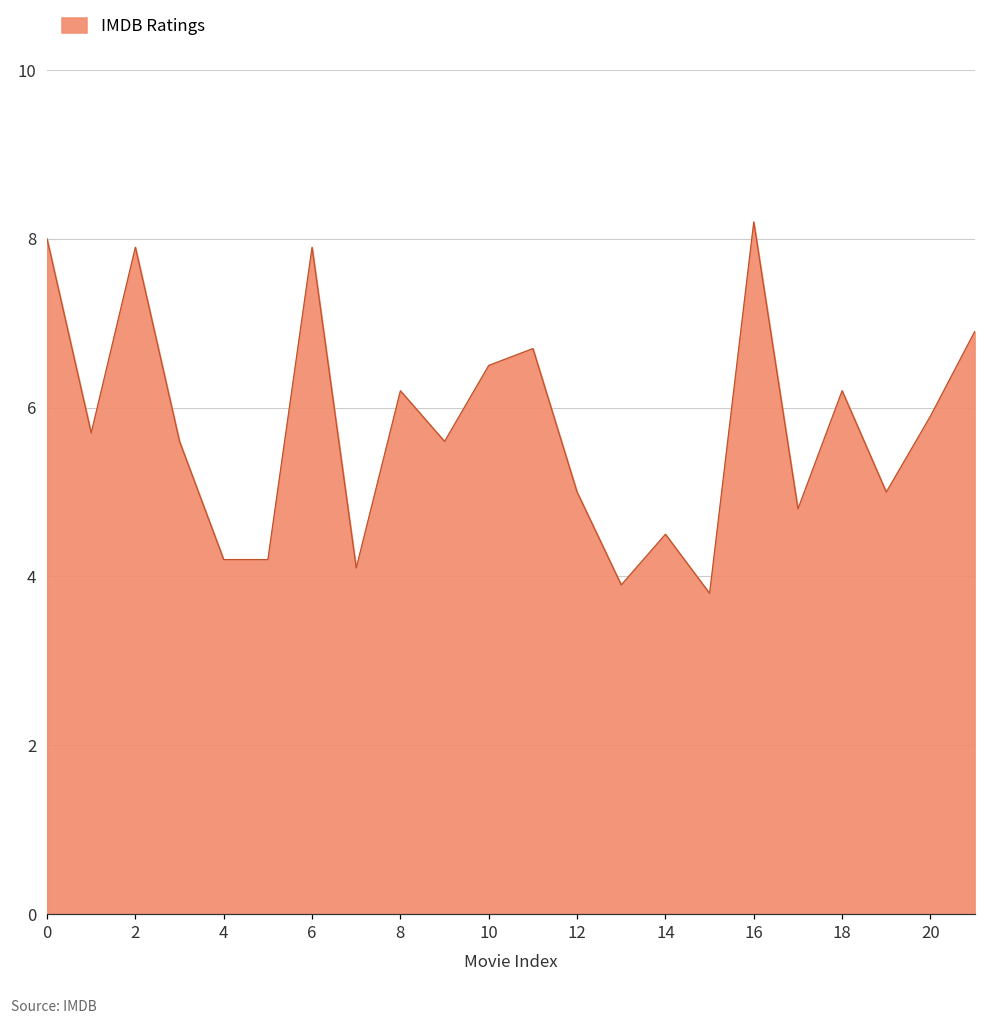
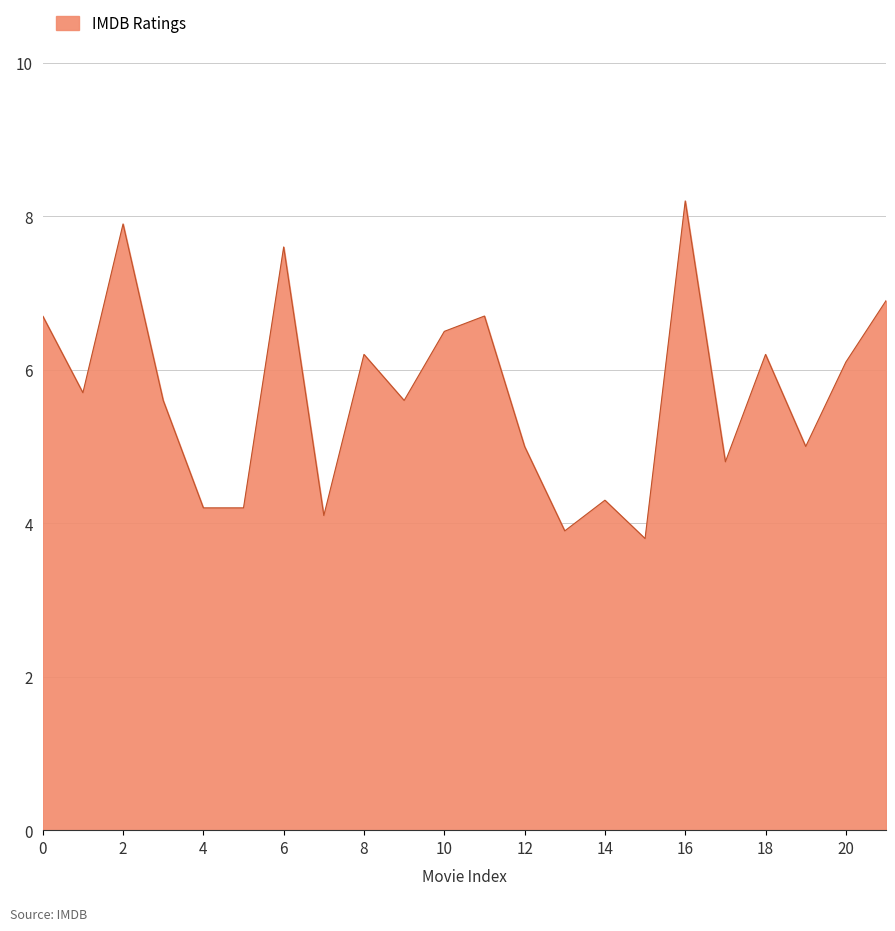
  {
-   "0": 8.0,
+   "0": 6.7,
    "2": 7.9,
    "4": 4.2,
-   "6": 7.9,
+   "6": 7.6,
    "8": 6.2,
    "10": 6.5,
    "12": 5.0,
-   "14": 4.5,
+   "14": 4.3,
    "16": 8.2,
    "18": 6.2,
-   "20": 5.9
+   "20": 6.1
  }
